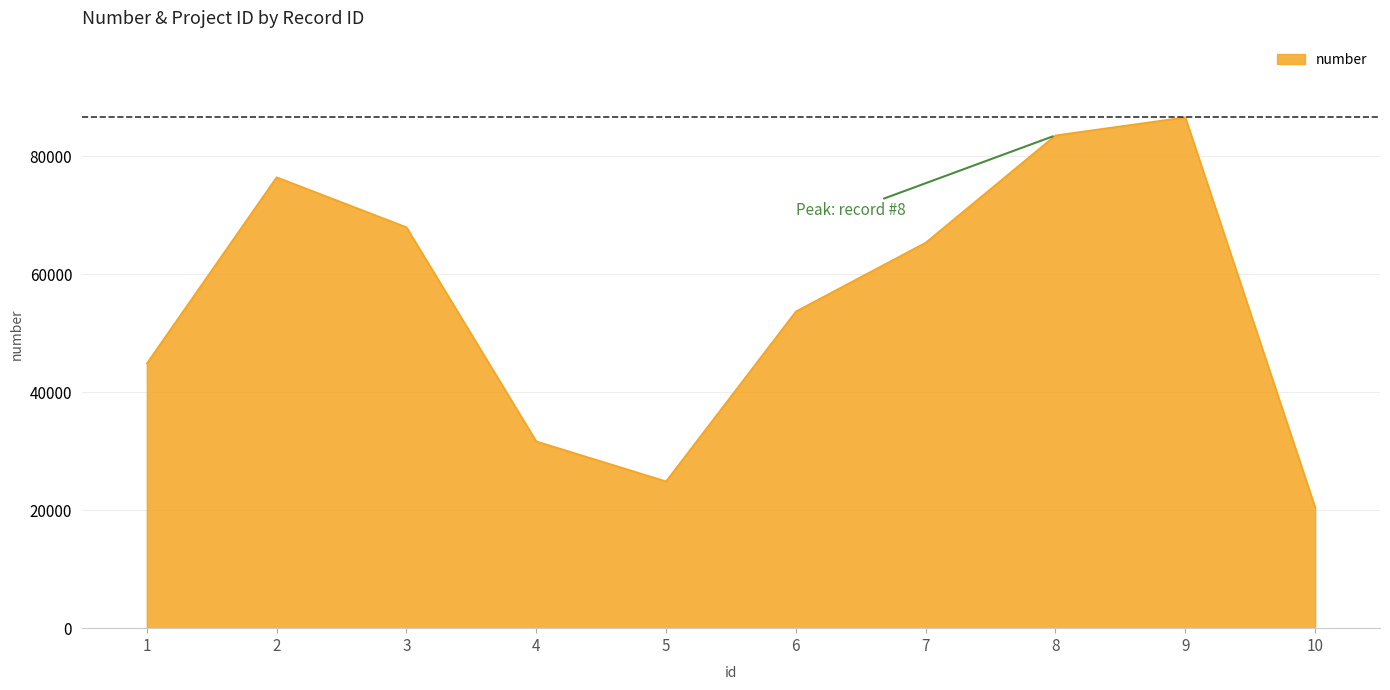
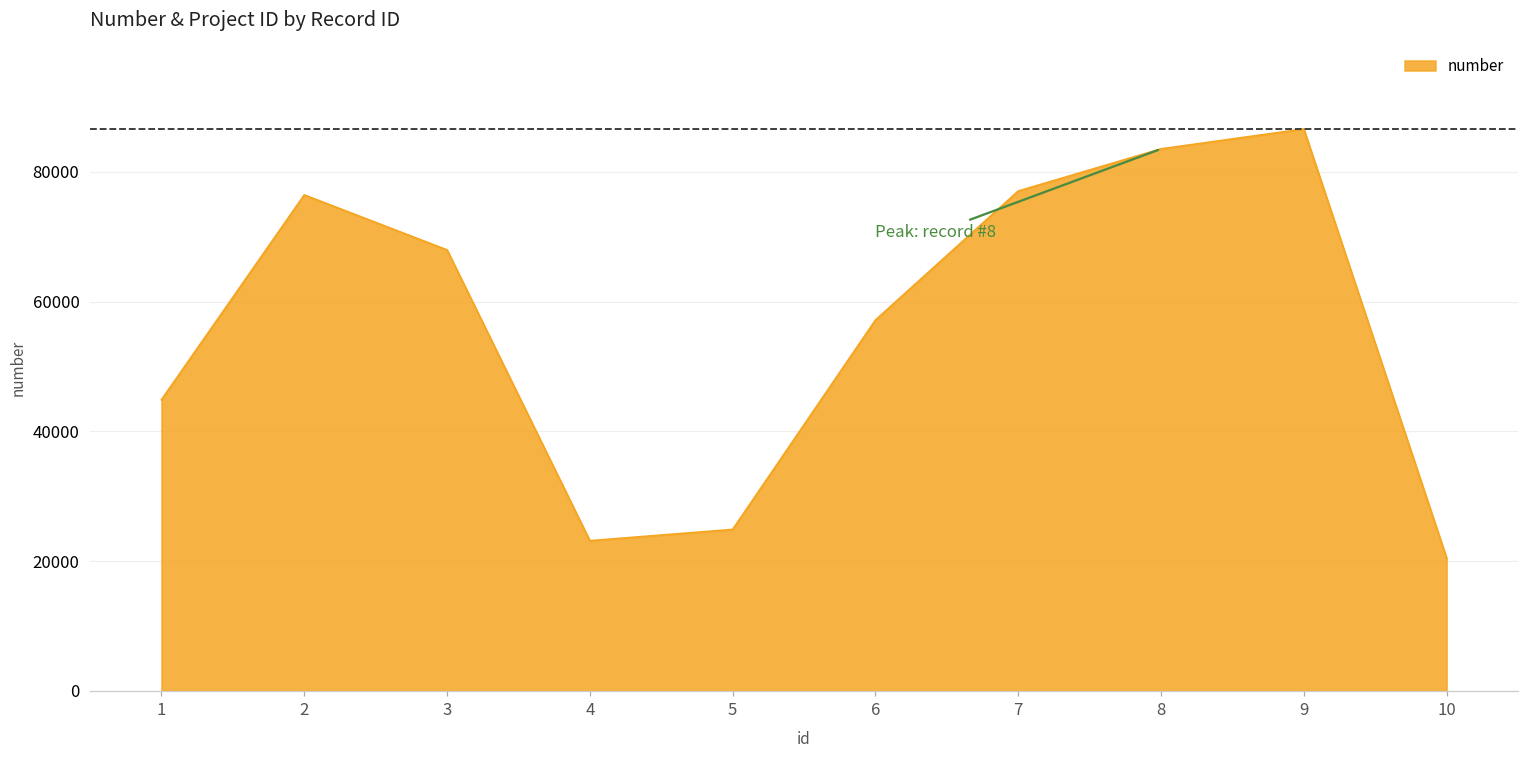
  {
    "1": 45000,
    "2": 76000,
    "3": 68000,
-   "4": 32000,
+   "4": 23000,
    "5": 25000,
-   "6": 54000,
-   "7": 65000,
+   "6": 57000,
+   "7": 77000,
    "9": 87000,
    "10": 20000
  }
